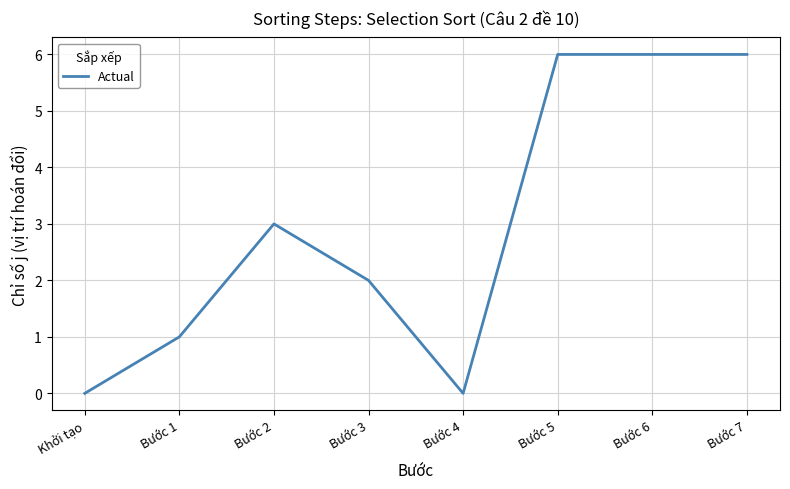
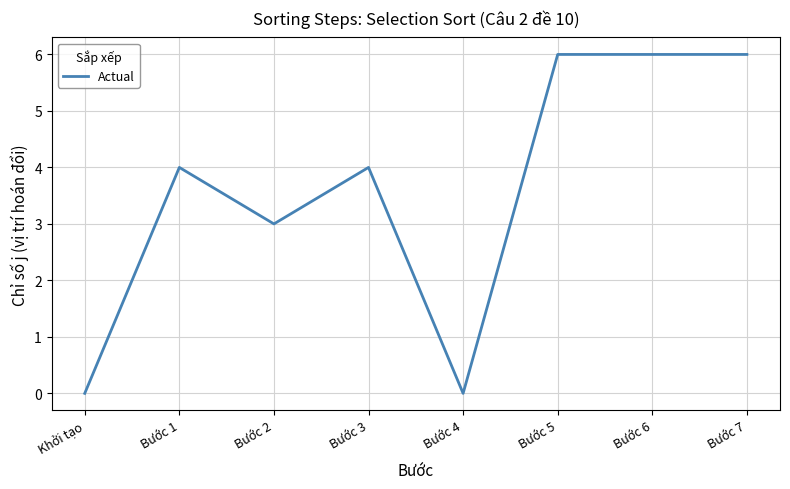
  {
    "Khởi tạo": 0,
-   "Bước 1": 1,
+   "Bước 1": 4,
    "Bước 2": 3,
-   "Bước 3": 2,
+   "Bước 3": 4,
    "Bước 4": 0,
    "Bước 5": 6,
    "Bước 6": 6,
    "Bước 7": 6
  }
